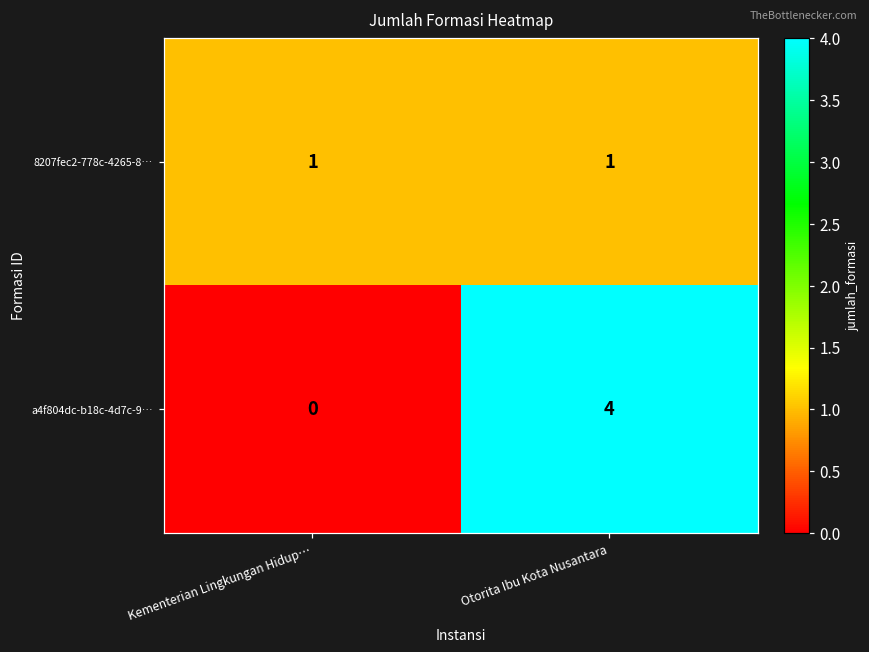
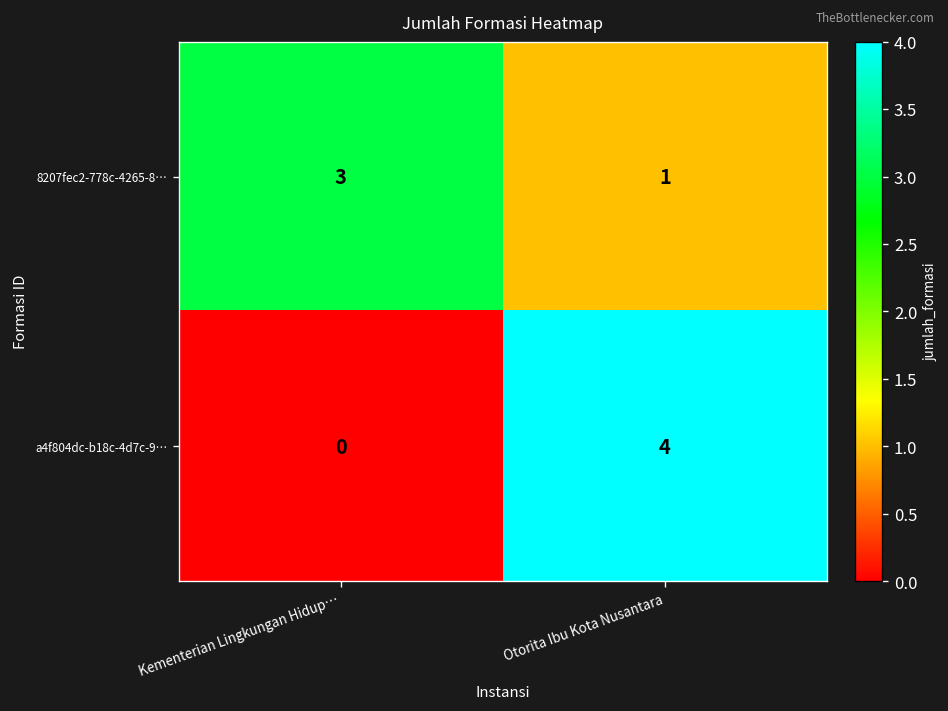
  {
    "8207fec2-778c-4265-8…": {
-     "Kementerian Lingkungan Hidup…": 1,
+     "Kementerian Lingkungan Hidup…": 3,
      "Otorita Ibu Kota Nusantara": 1
    },
    "a4f804dc-b18c-4d7c-9…": {
      "Kementerian Lingkungan Hidup…": 0,
      "Otorita Ibu Kota Nusantara": 4
    }
  }
